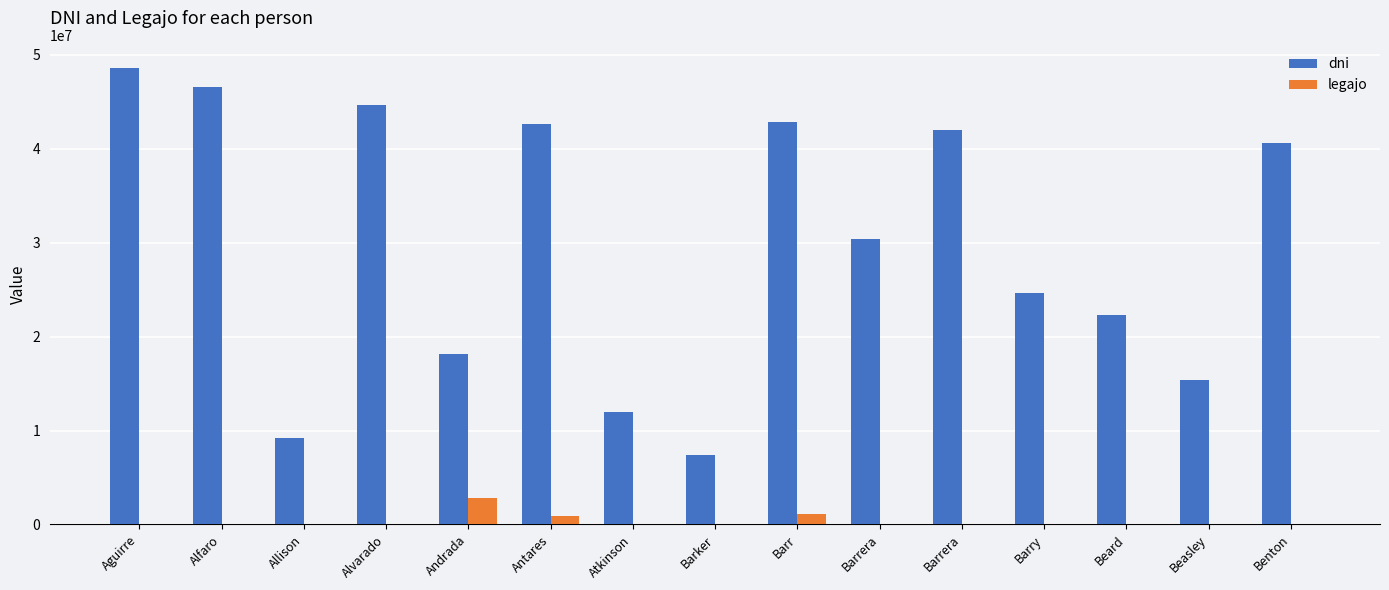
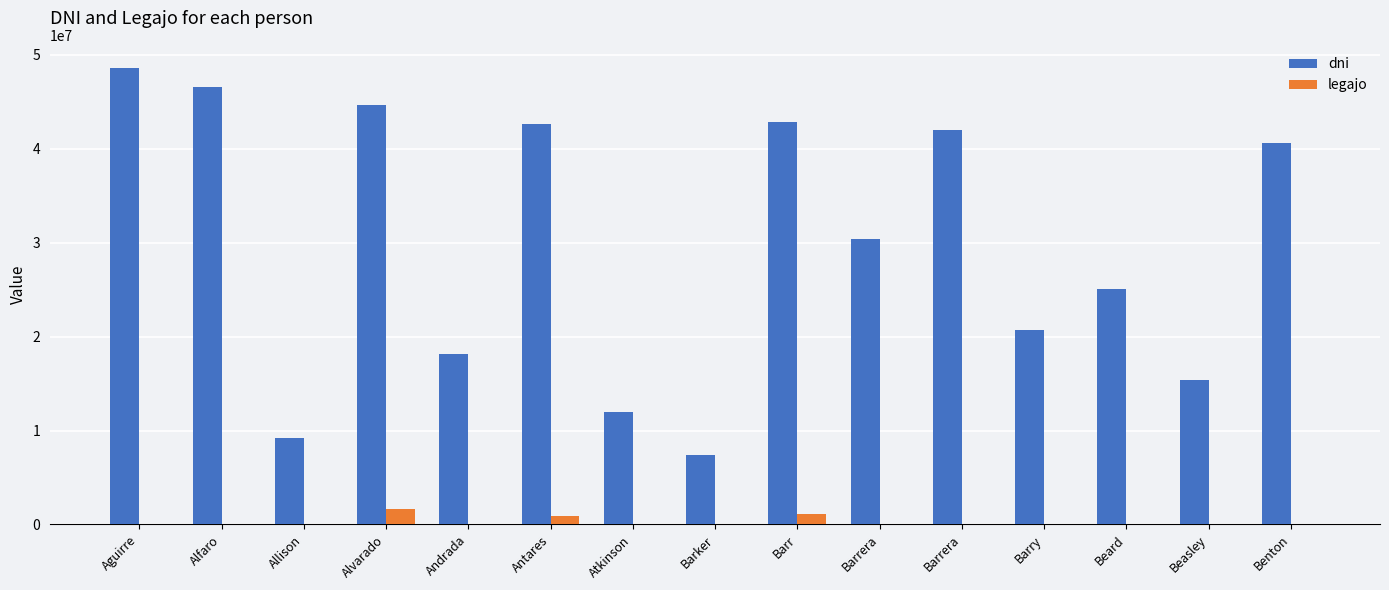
  {
    "dni": {
      "Aguirre": 49000000,
      "Alfaro": 47000000,
      "Allison": 9000000,
      "Alvarado": 45000000,
      "Andrada": 18000000,
      "Antares": 43000000,
      "Atkinson": 12000000,
      "Barker": 7000000,
      "Barr": 43000000,
-     "Barry": 25000000,
-     "Beard": 22000000,
+     "Barry": 21000000,
+     "Beard": 25000000,
      "Beasley": 15000000,
      "Benton": 41000000
    },
    "legajo": {
-     "Alvarado": 0,
-     "Andrada": 3000000,
+     "Alvarado": 2000000,
+     "Andrada": 0,
      "Antares": 1000000,
      "Barr": 1000000
    }
  }
